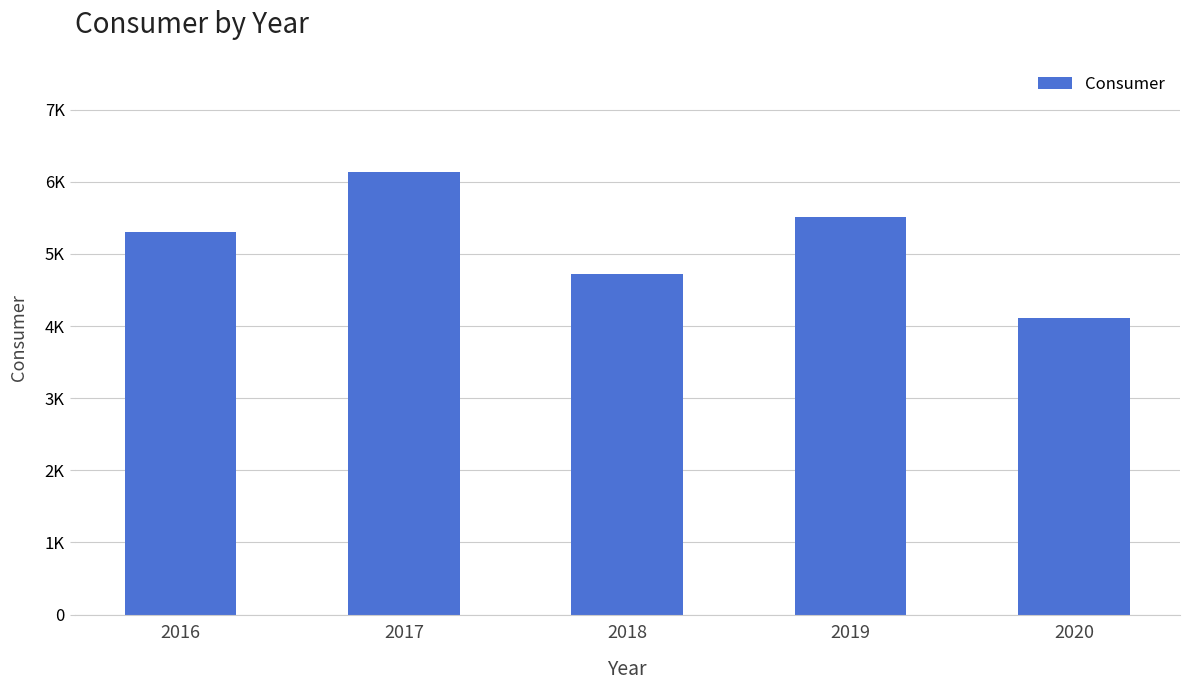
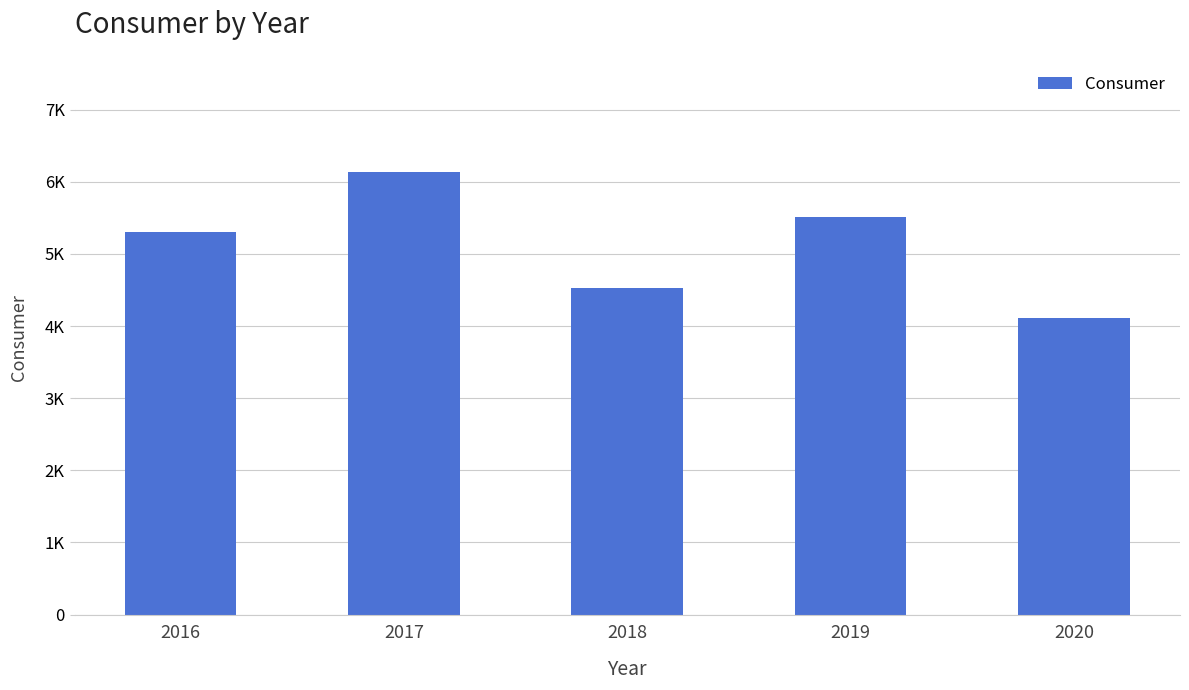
  {
    "2016": 5300,
    "2017": 6100,
-   "2018": 4700,
+   "2018": 4500,
    "2019": 5500,
    "2020": 4100
  }
